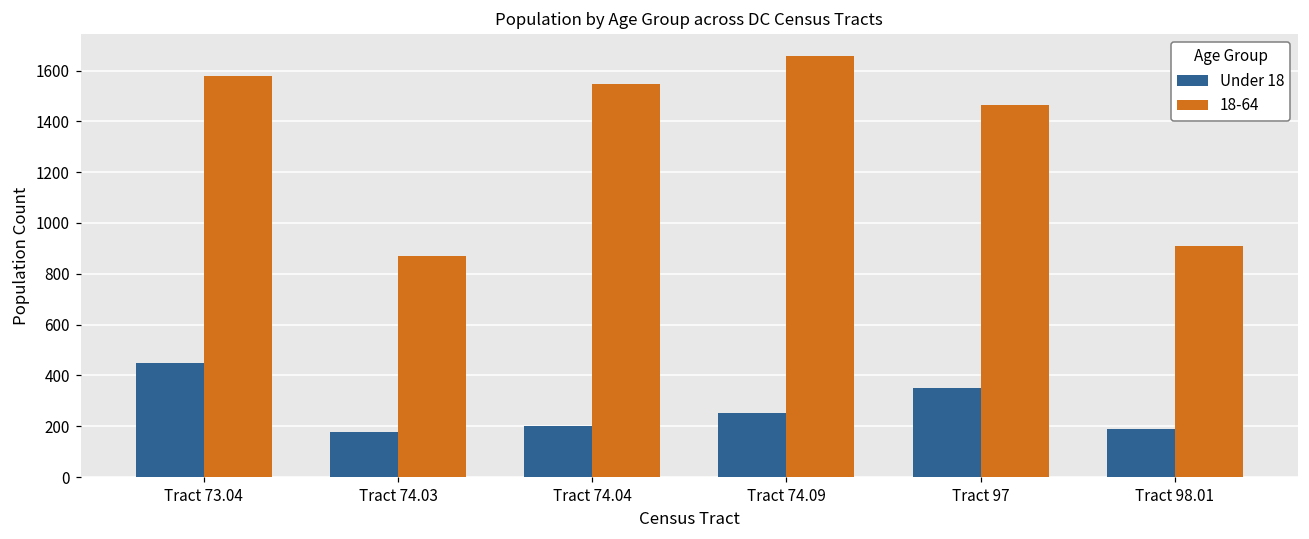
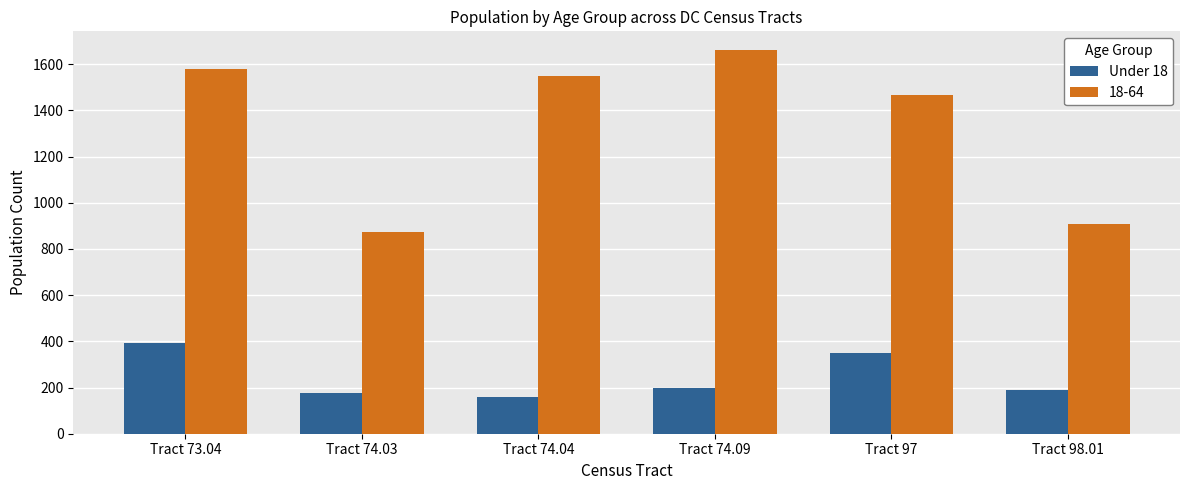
  {
    "Under 18": {
-     "Tract 73.04": 450,
+     "Tract 73.04": 390,
      "Tract 74.03": 180,
-     "Tract 74.04": 200,
-     "Tract 74.09": 250,
+     "Tract 74.04": 160,
+     "Tract 74.09": 200,
      "Tract 97": 350,
      "Tract 98.01": 190
    },
    "18-64": {
      "Tract 73.04": 1580,
      "Tract 74.03": 870,
      "Tract 74.04": 1550,
      "Tract 74.09": 1660,
      "Tract 97": 1470,
      "Tract 98.01": 910
    }
  }
